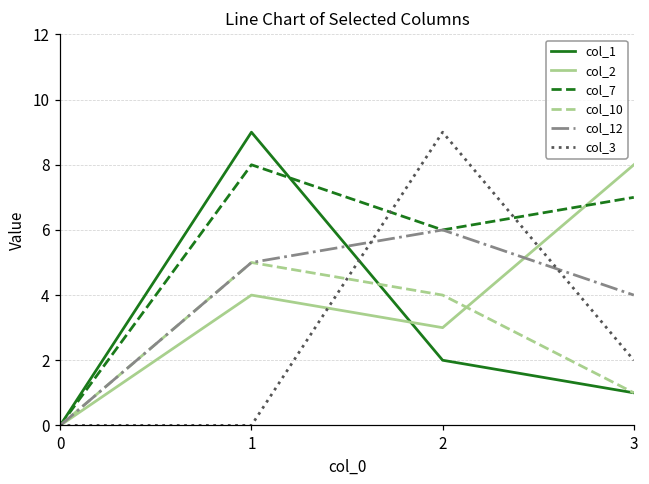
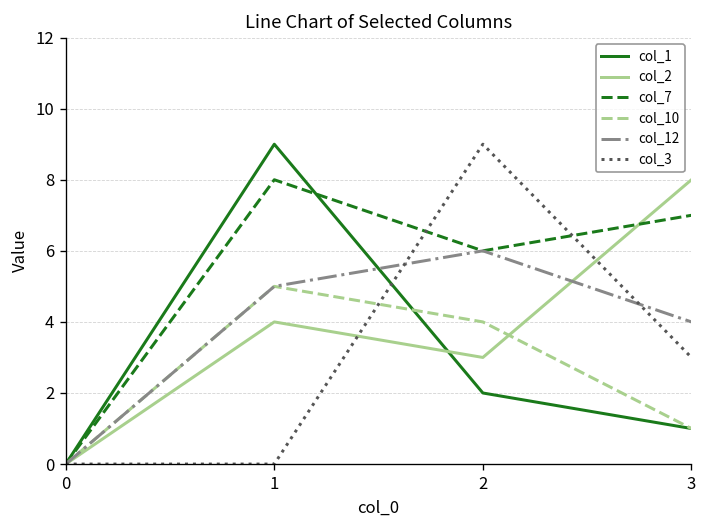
  {
    "col_12": {
      "3": 4
    },
    "col_3": {
      "1": 0,
      "2": 9,
-     "3": 2
+     "3": 3
    }
  }
